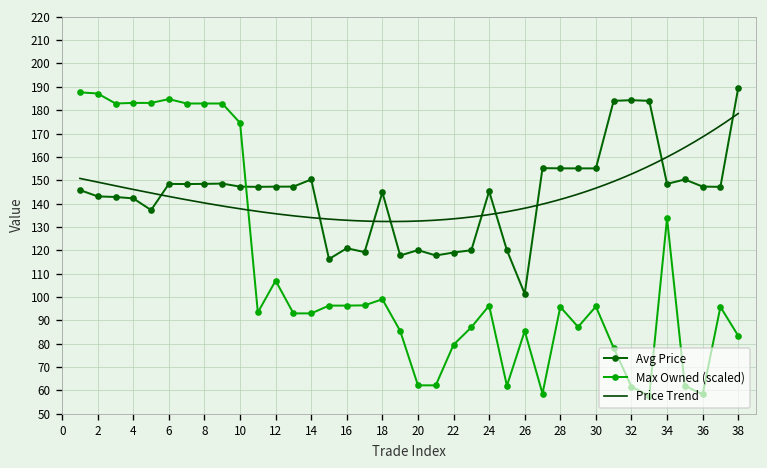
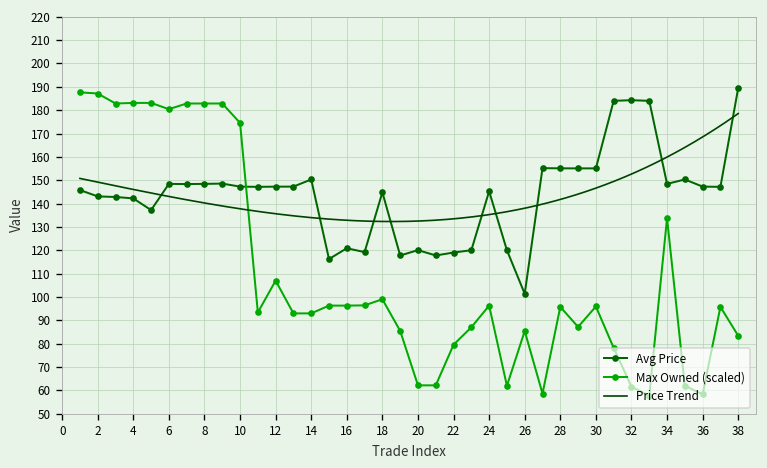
  {
    "Max Owned (scaled)": {
      "2": 187,
      "4": 183,
-     "6": 185,
+     "6": 180,
      "8": 183,
      "10": 175,
      "12": 107,
      "14": 93,
      "16": 96,
      "18": 99,
      "20": 62,
      "22": 80,
      "24": 96,
      "26": 85,
      "28": 96,
      "30": 96,
      "34": 134,
      "38": 83
    }
  }
